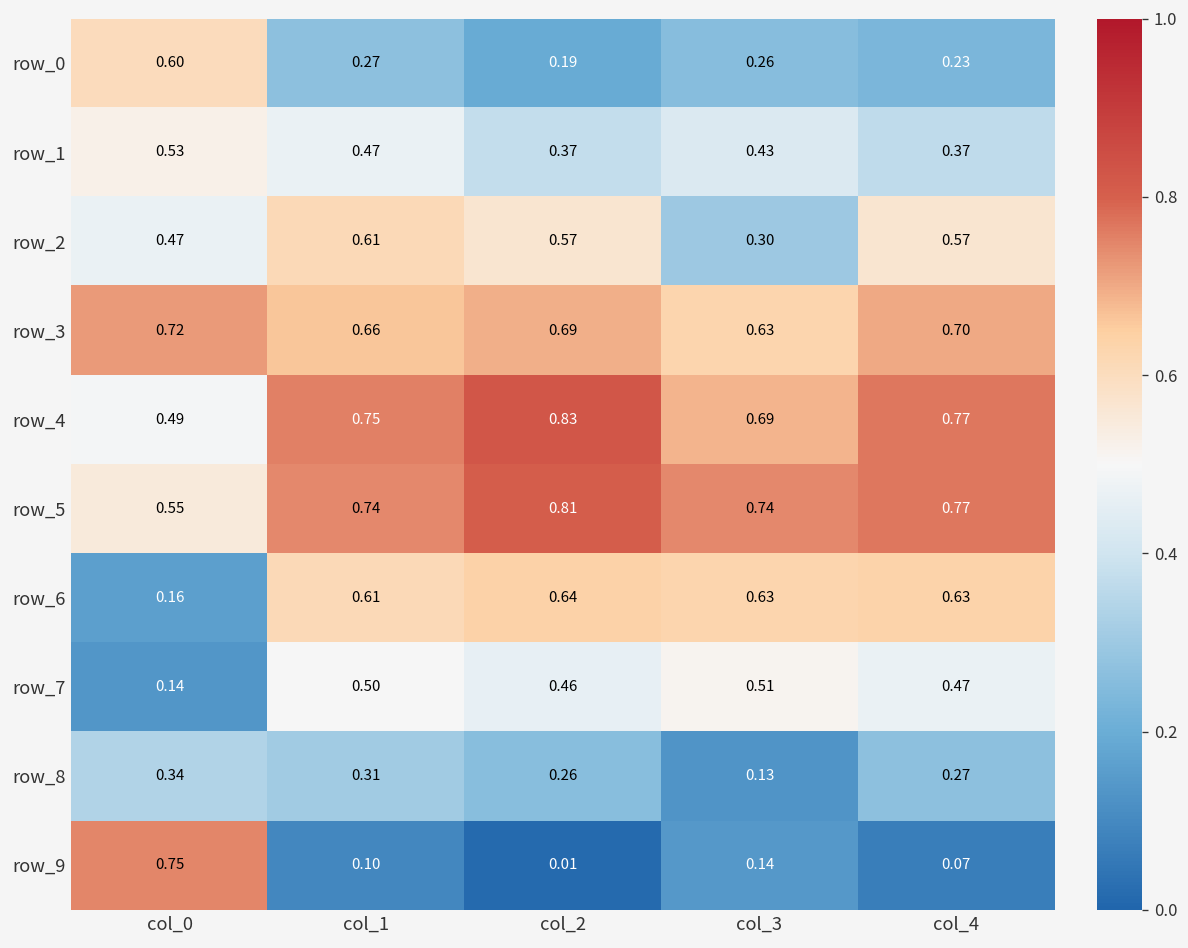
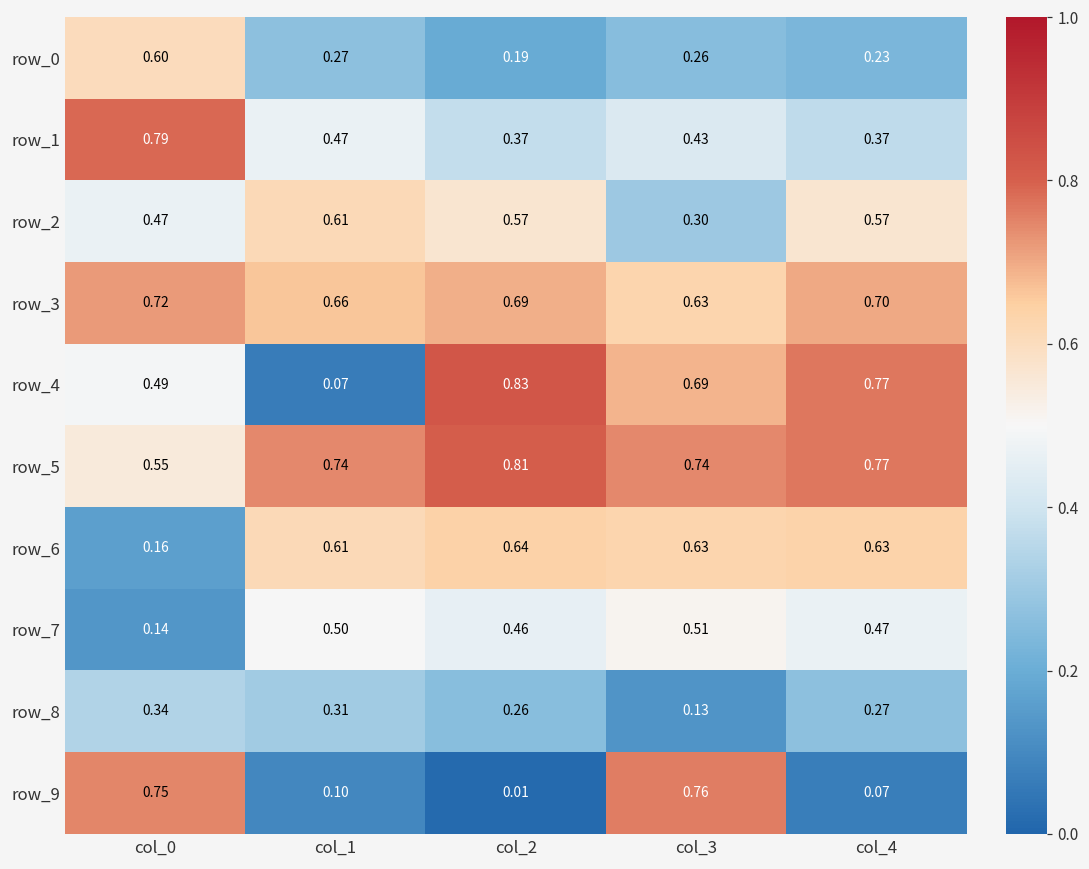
  {
    "row_0": {
      "col_0": 0.60,
      "col_1": 0.27,
      "col_2": 0.19,
      "col_3": 0.26,
      "col_4": 0.23
    },
    "row_1": {
-     "col_0": 0.53,
+     "col_0": 0.79,
      "col_1": 0.47,
      "col_2": 0.37,
      "col_3": 0.43,
      "col_4": 0.37
    },
    "row_2": {
      "col_0": 0.47,
      "col_1": 0.61,
      "col_2": 0.57,
      "col_3": 0.30,
      "col_4": 0.57
    },
    "row_3": {
      "col_0": 0.72,
      "col_1": 0.66,
      "col_2": 0.69,
      "col_3": 0.63,
      "col_4": 0.70
    },
    "row_4": {
      "col_0": 0.49,
-     "col_1": 0.75,
+     "col_1": 0.07,
      "col_2": 0.83,
      "col_3": 0.69,
      "col_4": 0.77
    },
    "row_5": {
      "col_0": 0.55,
      "col_1": 0.74,
      "col_2": 0.81,
      "col_3": 0.74,
      "col_4": 0.77
    },
    "row_6": {
      "col_0": 0.16,
      "col_1": 0.61,
      "col_2": 0.64,
      "col_3": 0.63,
      "col_4": 0.63
    },
    "row_7": {
      "col_0": 0.14,
      "col_1": 0.50,
      "col_2": 0.46,
      "col_3": 0.51,
      "col_4": 0.47
    },
    "row_8": {
      "col_0": 0.34,
      "col_1": 0.31,
      "col_2": 0.26,
      "col_3": 0.13,
      "col_4": 0.27
    },
    "row_9": {
      "col_0": 0.75,
      "col_1": 0.10,
      "col_2": 0.01,
-     "col_3": 0.14,
+     "col_3": 0.76,
      "col_4": 0.07
    }
  }
